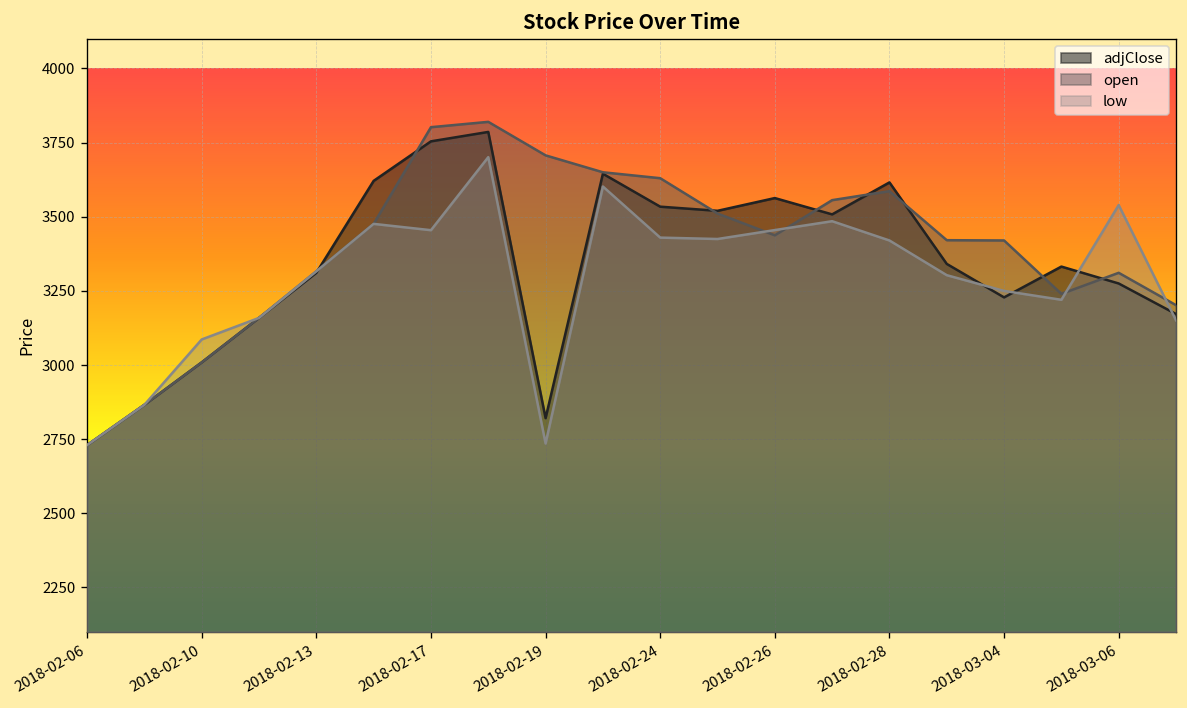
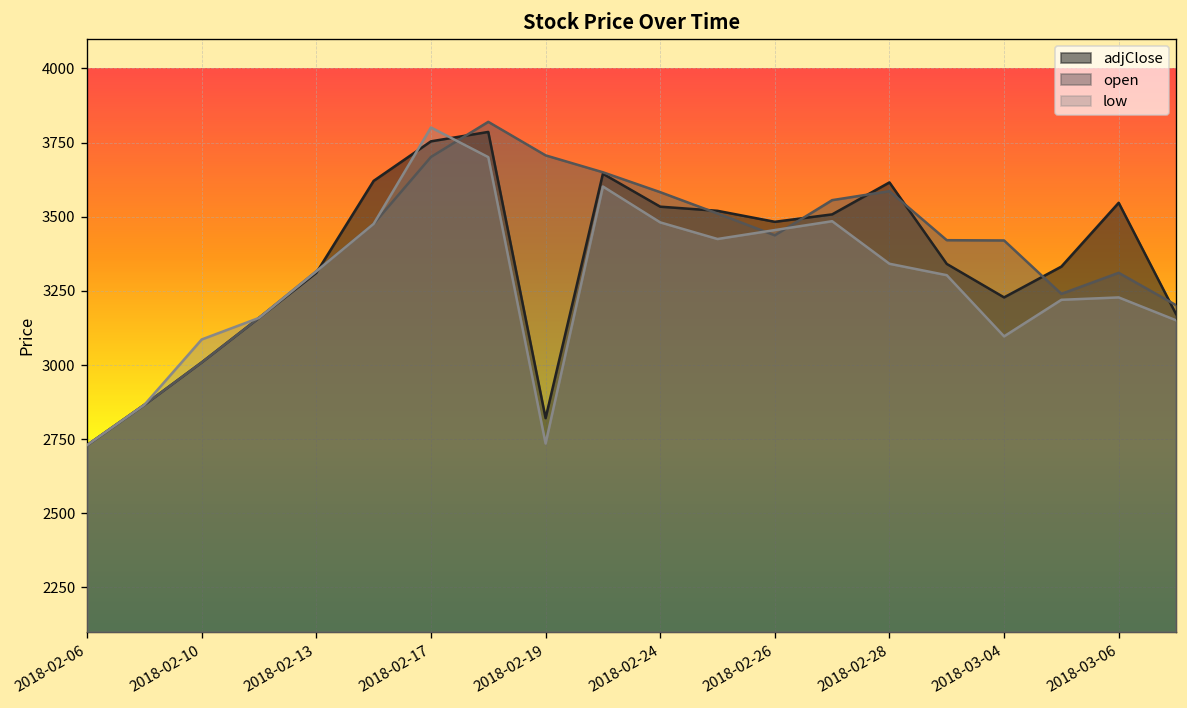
  {
    "adjClose": {
      "2018-02-17": 3750,
      "2018-02-19": 2820,
      "2018-02-24": 3530,
-     "2018-02-26": 3560,
+     "2018-02-26": 3480,
      "2018-02-28": 3620,
      "2018-03-04": 3230,
-     "2018-03-06": 3280
+     "2018-03-06": 3550
    },
    "open": {
-     "2018-02-17": 3800,
+     "2018-02-17": 3700,
      "2018-02-19": 3710,
-     "2018-02-24": 3630,
+     "2018-02-24": 3580,
      "2018-02-26": 3440,
      "2018-02-28": 3590,
      "2018-03-04": 3420,
      "2018-03-06": 3310
    },
    "low": {
      "2018-02-10": 3090,
-     "2018-02-17": 3450,
+     "2018-02-17": 3800,
      "2018-02-19": 2740,
-     "2018-02-24": 3430,
+     "2018-02-24": 3480,
      "2018-02-26": 3460,
-     "2018-02-28": 3420,
-     "2018-03-04": 3250,
-     "2018-03-06": 3540
+     "2018-02-28": 3340,
+     "2018-03-04": 3100,
+     "2018-03-06": 3230
    }
  }
